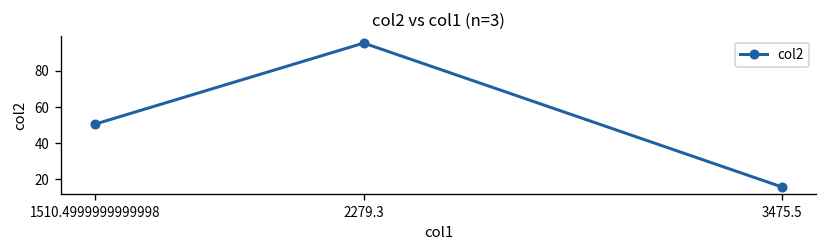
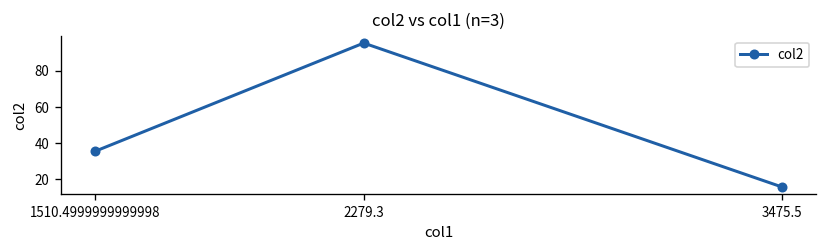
  {
-   "1510.4999999999998": 51,
+   "1510.4999999999998": 36,
    "2279.3": 95,
    "3475.5": 16
  }
